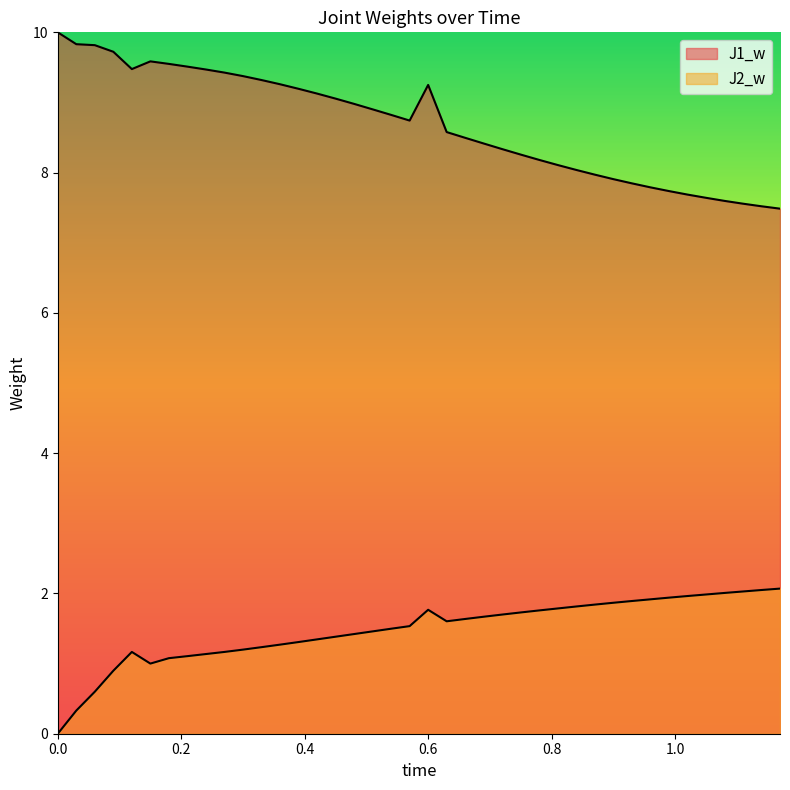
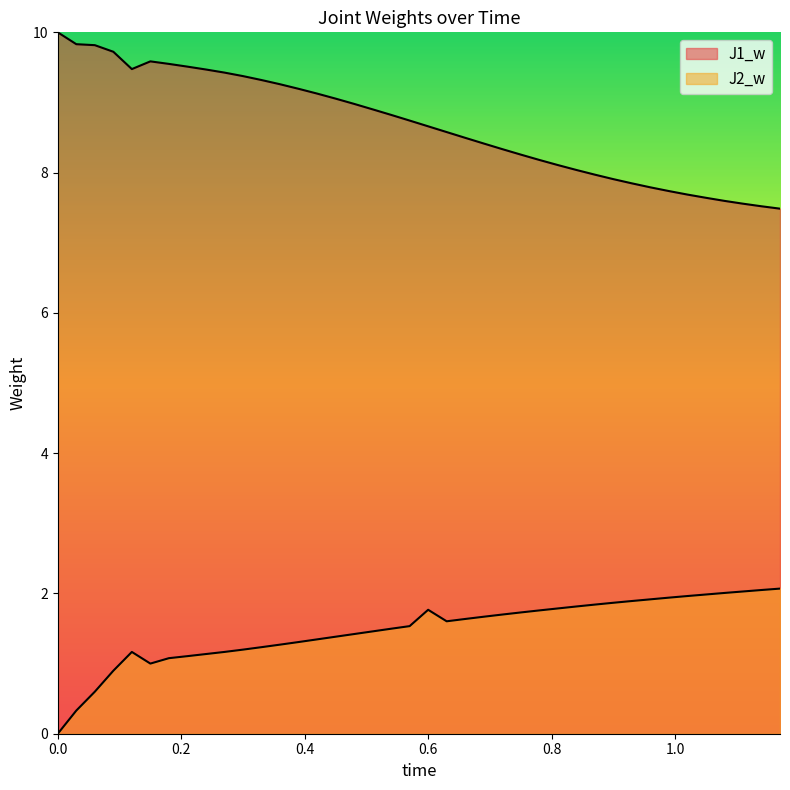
  {
    "J1_w": {
      "0.0": 10.0,
-     "0.6": 9.3
+     "0.6": 8.7
    },
    "J2_w": {
      "0.0": 0.0,
      "0.6": 1.8
    }
  }
